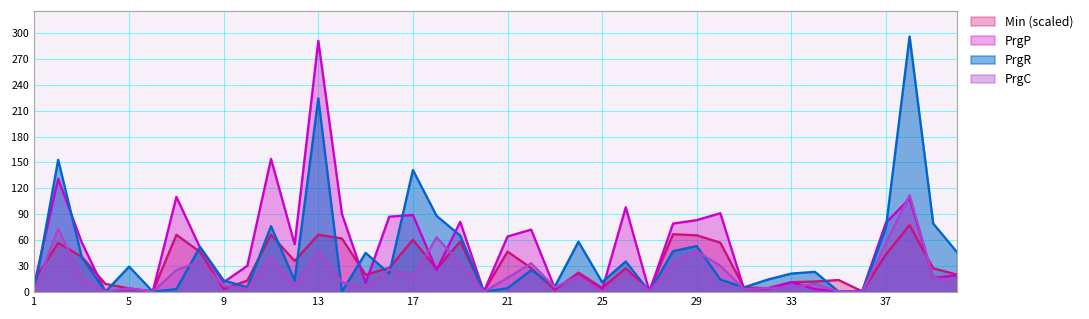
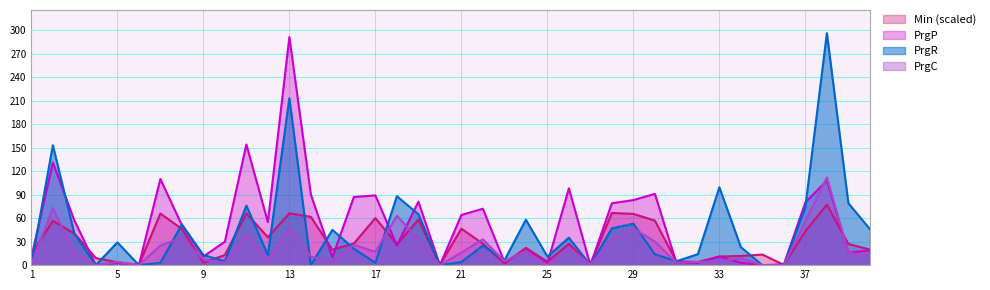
  {
    "PrgR": {
      "5": 30,
-     "13": 220,
-     "17": 140,
+     "13": 210,
+     "17": 0,
      "21": 0,
      "25": 10,
      "29": 50,
-     "33": 20,
+     "33": 100,
      "37": 70
    }
  }
